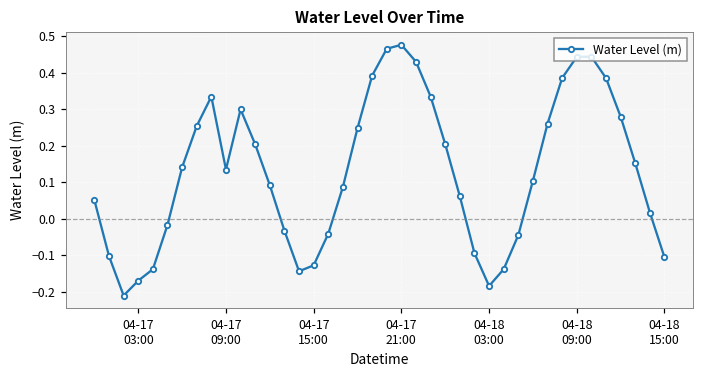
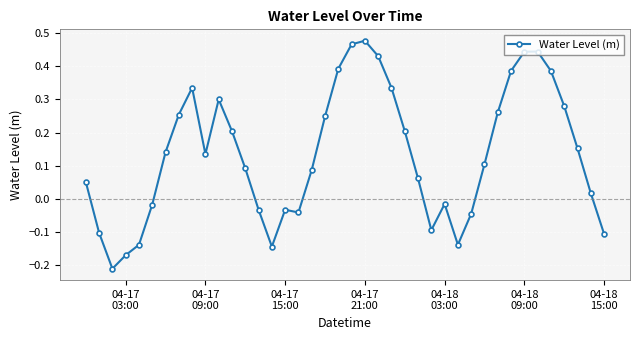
  {
    "04-17 03:00": -0.17,
    "04-17 09:00": 0.14,
-   "04-17 15:00": -0.13,
+   "04-17 15:00": -0.03,
    "04-17 21:00": 0.48,
-   "04-18 03:00": -0.18,
+   "04-18 03:00": -0.01,
    "04-18 15:00": -0.11
  }
